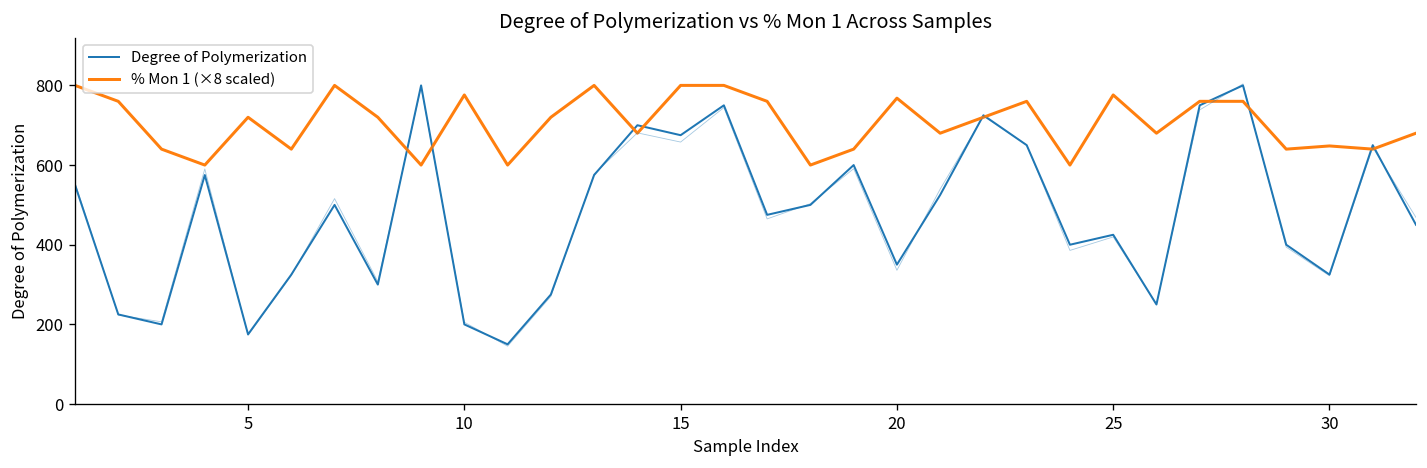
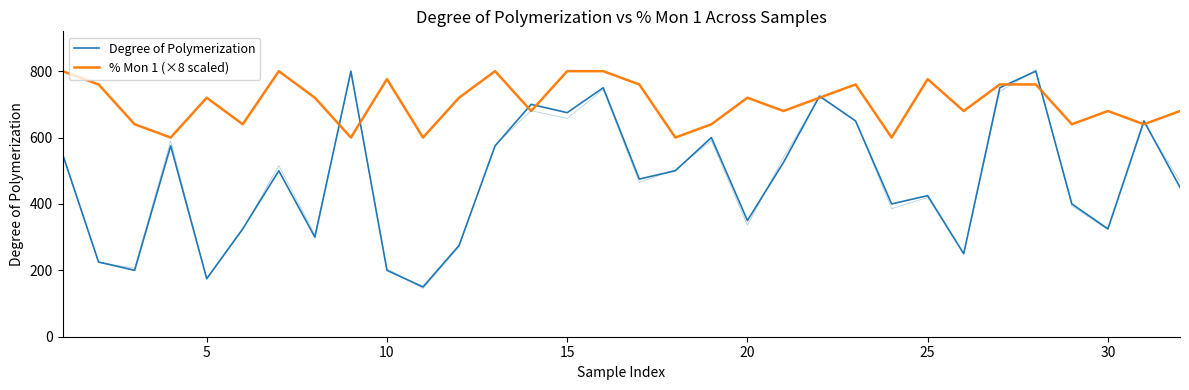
  {
    "% Mon 1 (×8 scaled)": {
      "5": 720,
      "10": 780,
      "15": 800,
-     "20": 770,
+     "20": 720,
      "25": 780,
-     "30": 650
+     "30": 680
    }
  }
